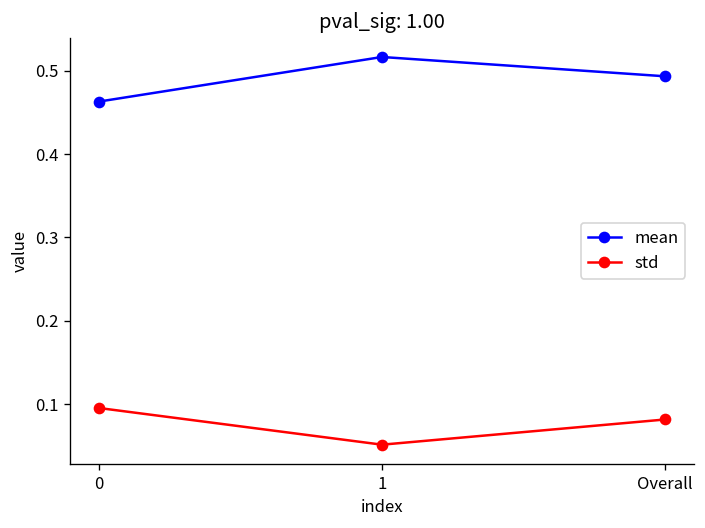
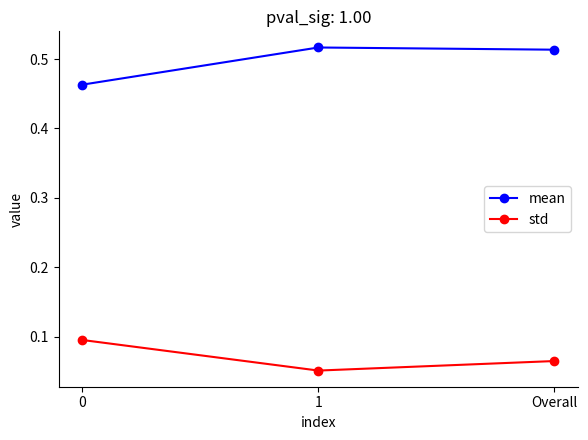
  {
    "mean": {
      "0": 0.46,
      "1": 0.52,
-     "Overall": 0.49
+     "Overall": 0.51
    },
    "std": {
      "0": 0.10,
      "1": 0.05,
-     "Overall": 0.08
+     "Overall": 0.06
    }
  }
